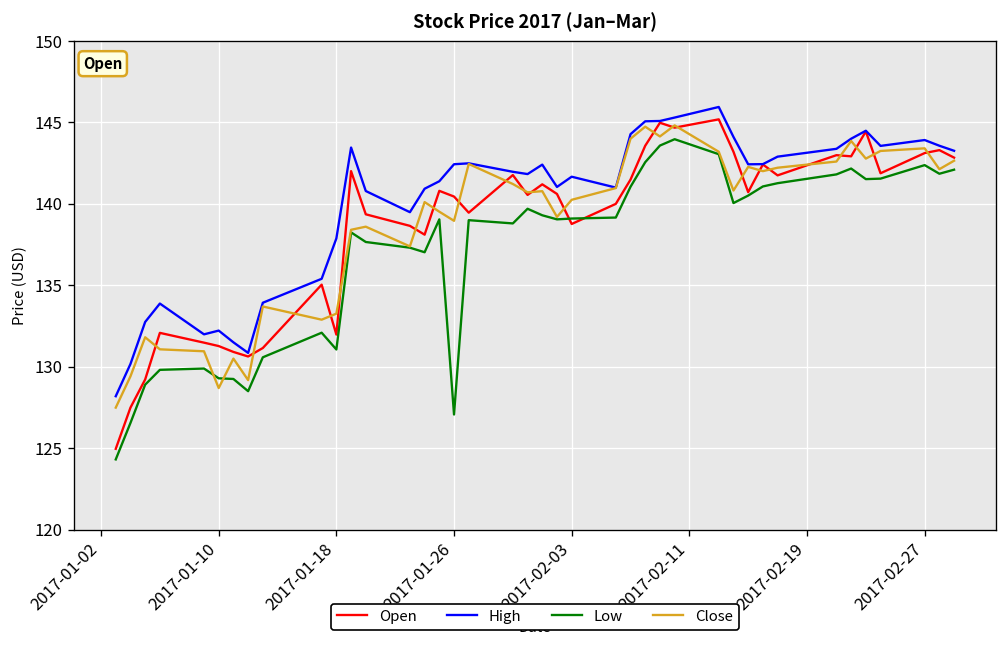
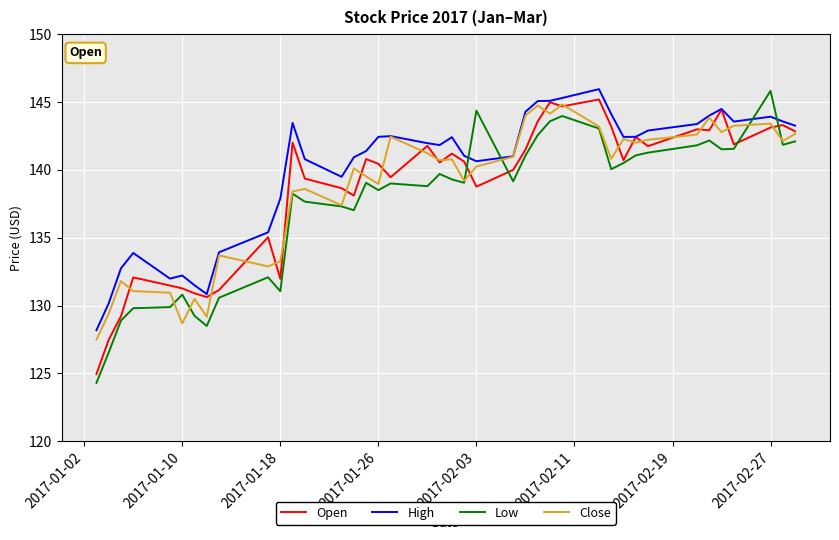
  {
    "Open": {
      "2017-01-10": 131.3,
      "2017-01-18": 132.0,
      "2017-01-26": 140.4,
      "2017-02-03": 138.8,
      "2017-02-27": 143.1
    },
    "High": {
      "2017-01-10": 132.2,
      "2017-01-18": 137.9,
      "2017-01-26": 142.4,
-     "2017-02-03": 141.7,
+     "2017-02-03": 140.6,
      "2017-02-27": 143.9
    },
    "Low": {
-     "2017-01-10": 129.3,
+     "2017-01-10": 130.8,
      "2017-01-18": 131.1,
-     "2017-01-26": 127.1,
-     "2017-02-03": 139.1,
-     "2017-02-27": 142.4
+     "2017-01-26": 138.5,
+     "2017-02-03": 144.4,
+     "2017-02-27": 145.8
    },
    "Close": {
      "2017-01-10": 128.7,
      "2017-01-18": 133.3,
      "2017-01-26": 139.0,
      "2017-02-03": 140.3,
      "2017-02-27": 143.4
    }
  }
